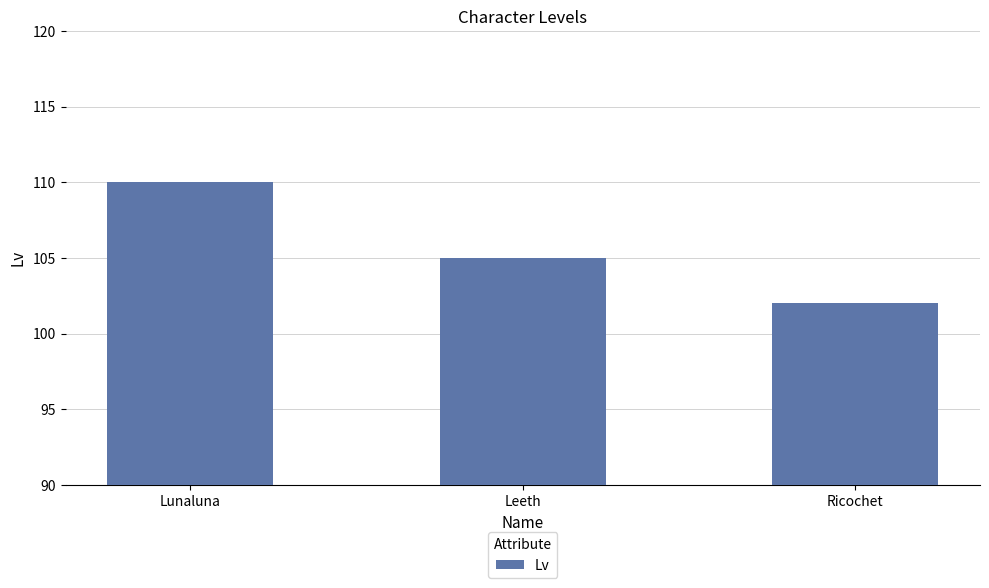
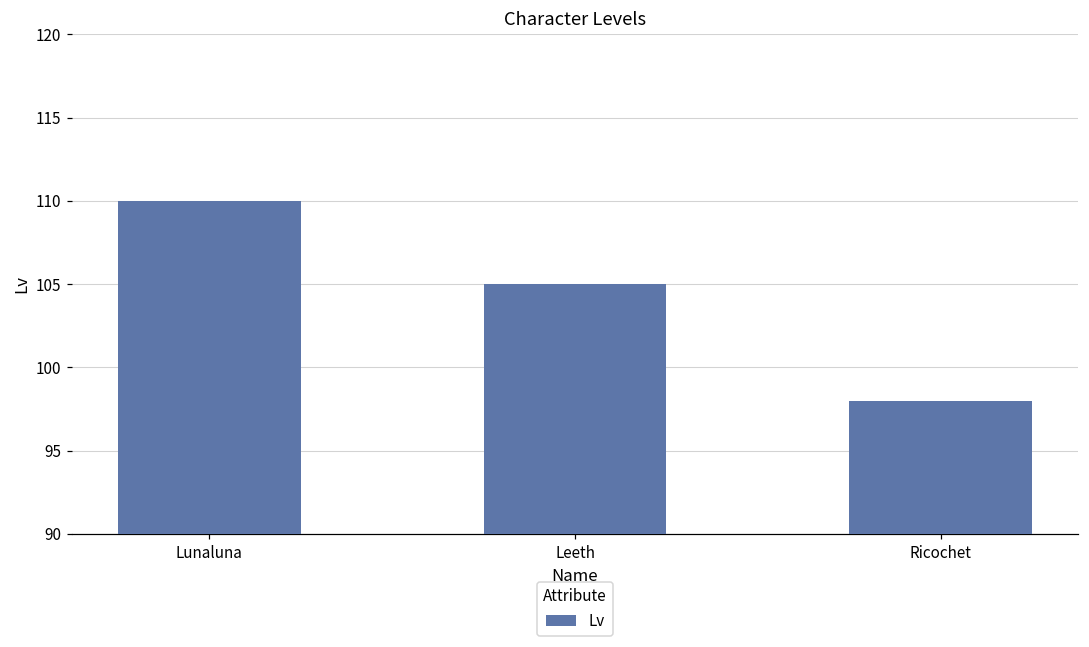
  {
    "Lunaluna": 110,
    "Leeth": 105,
-   "Ricochet": 102
+   "Ricochet": 98
  }
